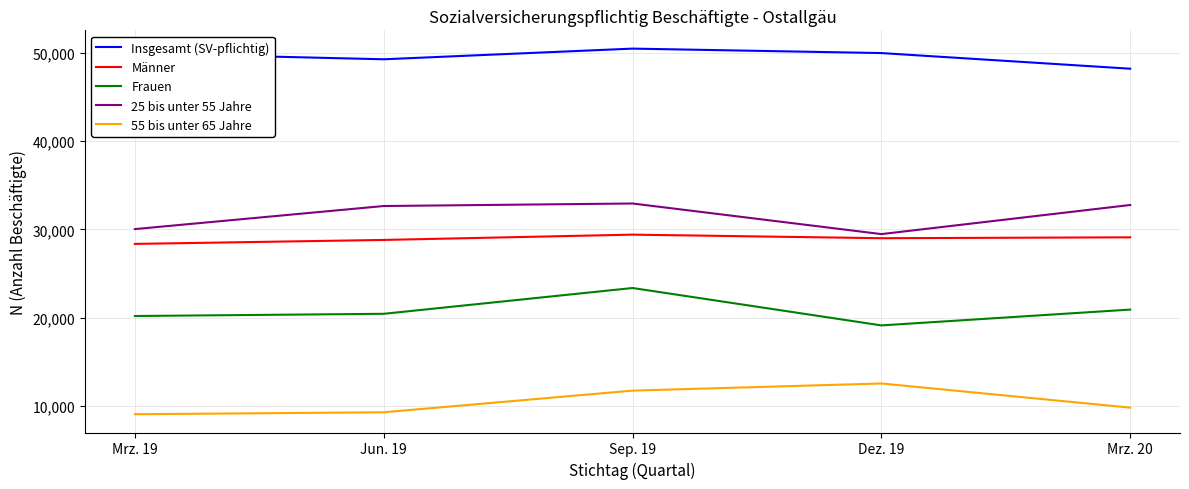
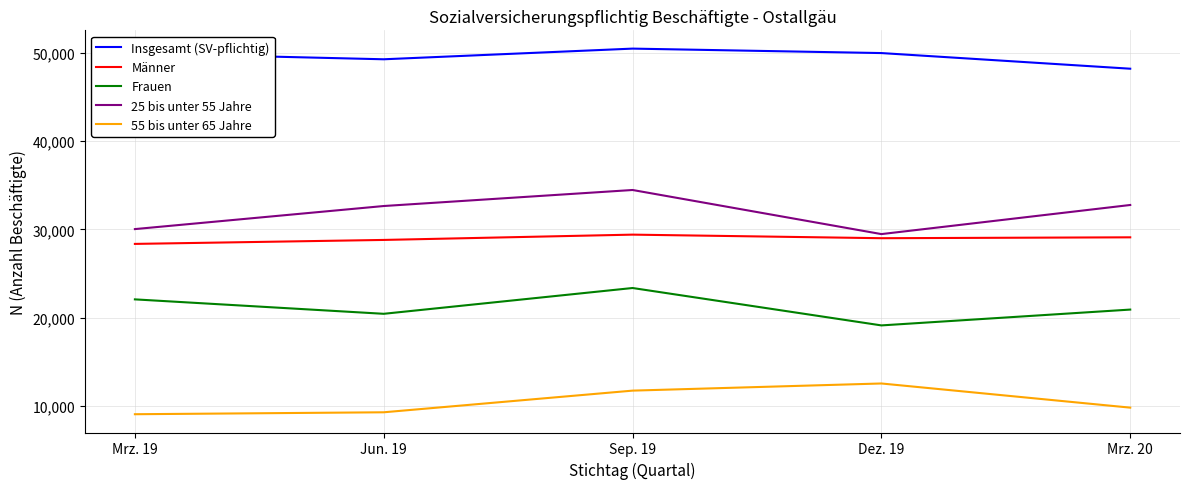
  {
    "Insgesamt (SV-pflichtig)": {
      "Jun. 19": "49,000",
      "Sep. 19": "50,000",
      "Dez. 19": "50,000",
      "Mrz. 20": "48,000"
    },
    "Männer": {
      "Mrz. 19": "28,000",
      "Jun. 19": "29,000",
      "Sep. 19": "29,000",
      "Dez. 19": "29,000",
      "Mrz. 20": "29,000"
    },
    "Frauen": {
-     "Mrz. 19": "20,000",
+     "Mrz. 19": "22,000",
      "Jun. 19": "20,000",
      "Sep. 19": "23,000",
      "Dez. 19": "19,000",
      "Mrz. 20": "21,000"
    },
    "25 bis unter 55 Jahre": {
      "Mrz. 19": "30,000",
      "Jun. 19": "33,000",
-     "Sep. 19": "33,000",
+     "Sep. 19": "34,000",
      "Dez. 19": "29,000",
      "Mrz. 20": "33,000"
    },
    "55 bis unter 65 Jahre": {
      "Mrz. 19": "9,000",
      "Jun. 19": "9,000",
      "Sep. 19": "12,000",
      "Dez. 19": "13,000",
      "Mrz. 20": "10,000"
    }
  }
